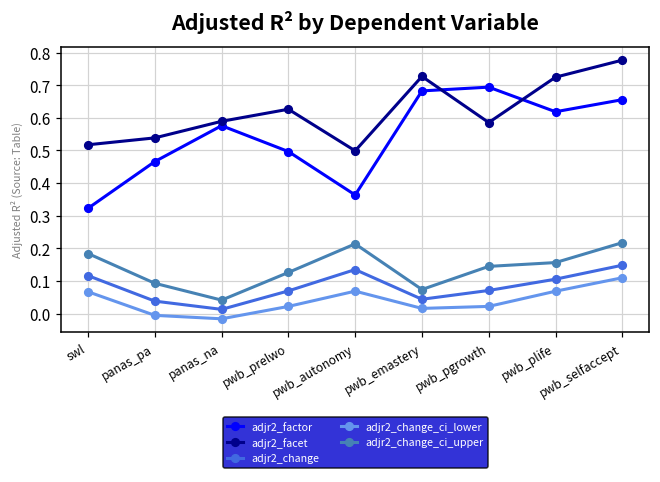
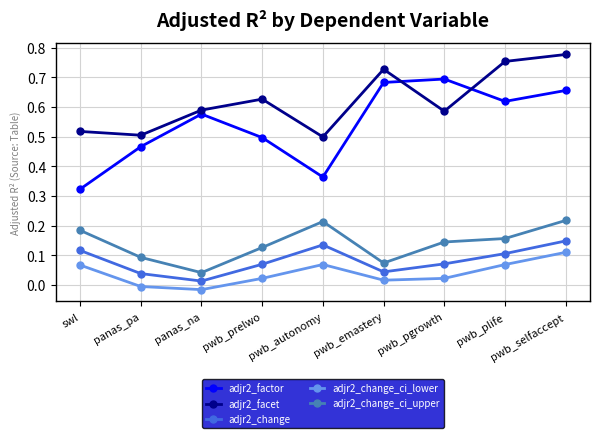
  {
    "adjr2_factor": {
      "swl": 0.32,
      "panas_pa": 0.47,
      "panas_na": 0.58,
      "pwb_prelwo": 0.50,
      "pwb_autonomy": 0.36,
      "pwb_emastery": 0.68,
      "pwb_pgrowth": 0.69,
      "pwb_plife": 0.62,
      "pwb_selfaccept": 0.66
    },
    "adjr2_facet": {
      "swl": 0.52,
-     "panas_pa": 0.54,
+     "panas_pa": 0.50,
      "panas_na": 0.59,
      "pwb_prelwo": 0.63,
      "pwb_autonomy": 0.50,
      "pwb_emastery": 0.73,
      "pwb_pgrowth": 0.59,
-     "pwb_plife": 0.72,
+     "pwb_plife": 0.75,
      "pwb_selfaccept": 0.78
    }
  }
